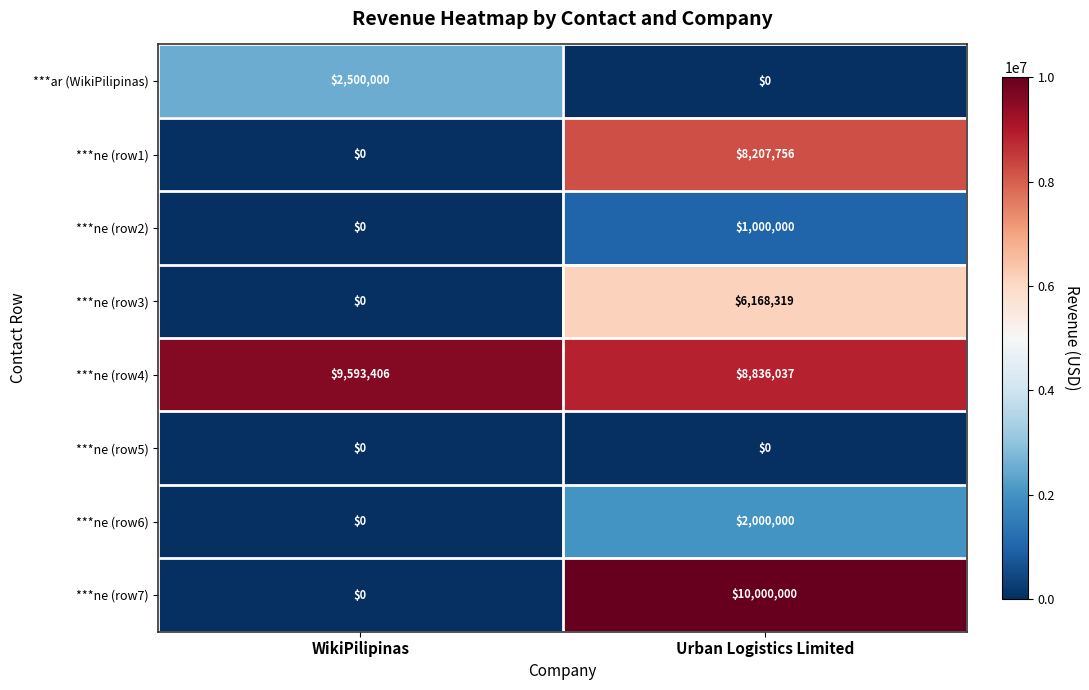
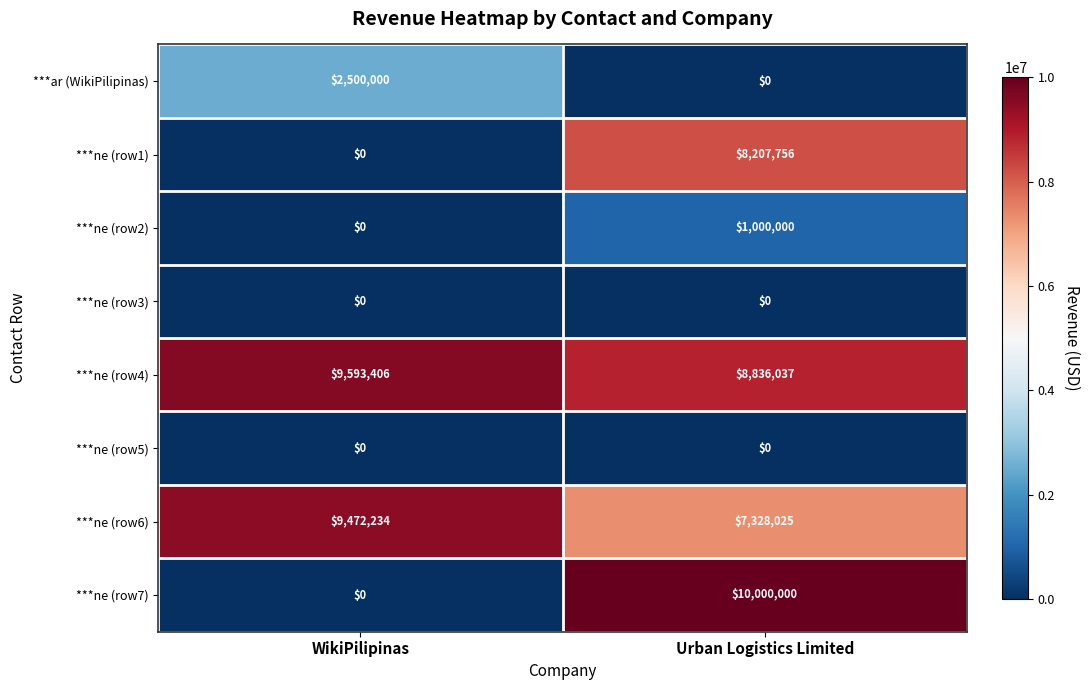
  {
    "***ar (WikiPilipinas)": {
      "WikiPilipinas": "$2,500,000",
      "Urban Logistics Limited": "$0"
    },
    "***ne (row1)": {
      "WikiPilipinas": "$0",
      "Urban Logistics Limited": "$8,207,756"
    },
    "***ne (row2)": {
      "WikiPilipinas": "$0",
      "Urban Logistics Limited": "$1,000,000"
    },
    "***ne (row3)": {
      "WikiPilipinas": "$0",
-     "Urban Logistics Limited": "$6,168,319"
+     "Urban Logistics Limited": "$0"
    },
    "***ne (row4)": {
      "WikiPilipinas": "$9,593,406",
      "Urban Logistics Limited": "$8,836,037"
    },
    "***ne (row5)": {
      "WikiPilipinas": "$0",
      "Urban Logistics Limited": "$0"
    },
    "***ne (row6)": {
-     "WikiPilipinas": "$0",
-     "Urban Logistics Limited": "$2,000,000"
+     "WikiPilipinas": "$9,472,234",
+     "Urban Logistics Limited": "$7,328,025"
    },
    "***ne (row7)": {
      "WikiPilipinas": "$0",
      "Urban Logistics Limited": "$10,000,000"
    }
  }
